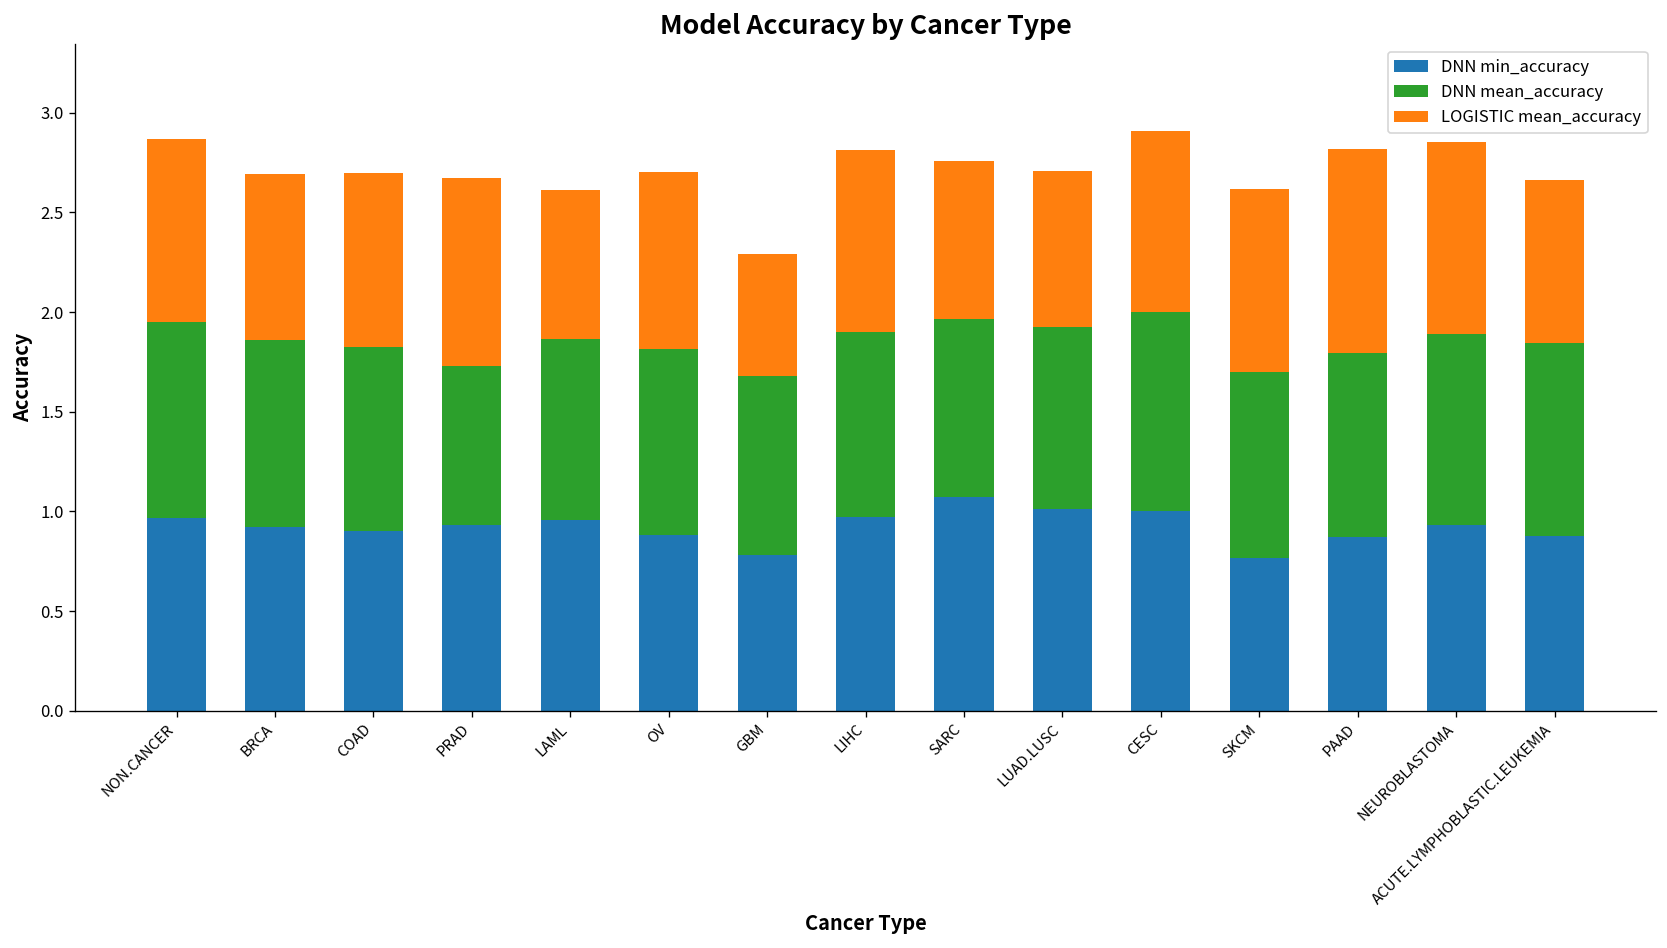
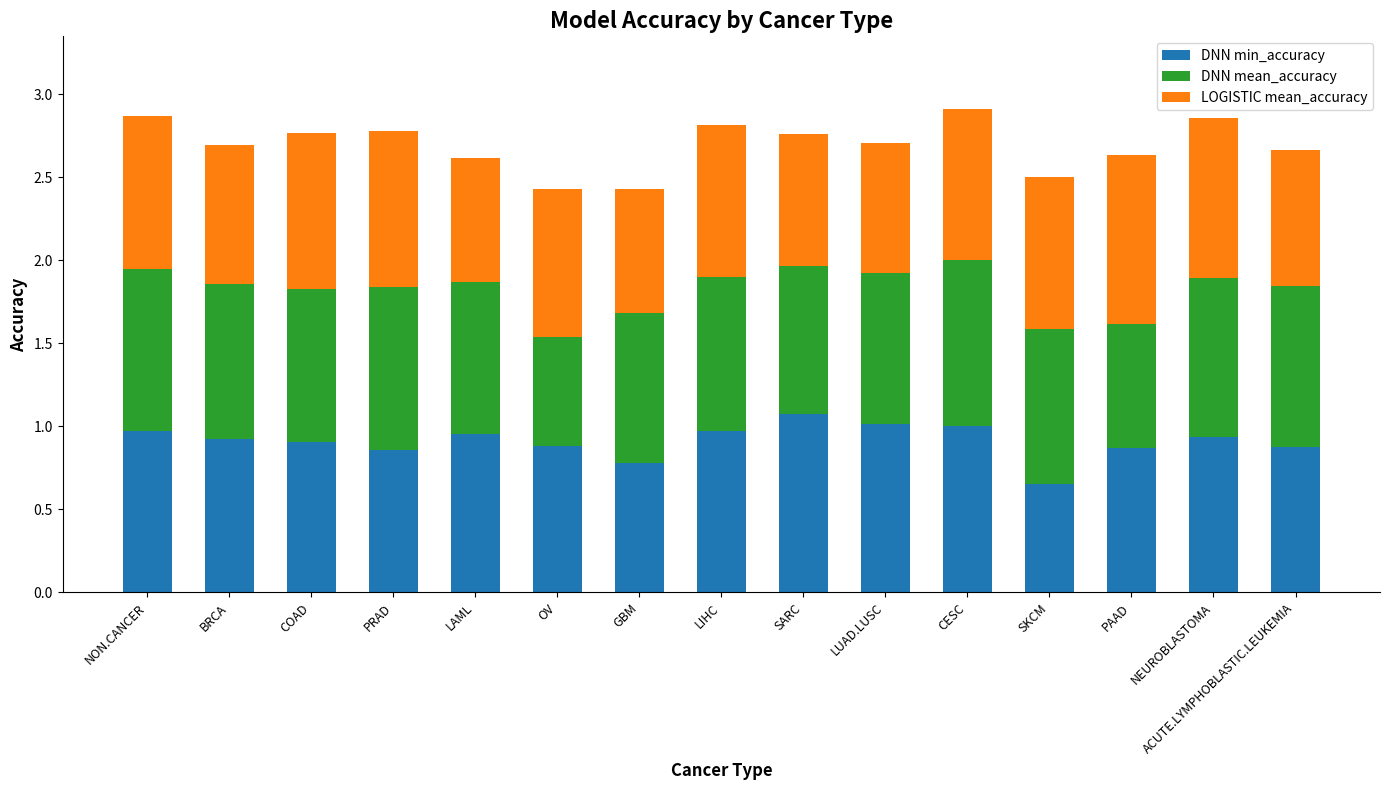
  {
    "DNN min_accuracy": {
      "NON.CANCER": 0.97,
      "BRCA": 0.92,
      "COAD": 0.90,
-     "PRAD": 0.93,
+     "PRAD": 0.86,
      "LAML": 0.96,
      "OV": 0.88,
      "GBM": 0.78,
      "LIHC": 0.97,
      "SARC": 1.07,
      "LUAD.LUSC": 1.01,
      "CESC": 1.00,
-     "SKCM": 0.77,
+     "SKCM": 0.65,
      "PAAD": 0.87,
      "NEUROBLASTOMA": 0.93,
      "ACUTE.LYMPHOBLASTIC.LEUKEMIA": 0.88
    },
    "DNN mean_accuracy": {
      "NON.CANCER": 0.98,
      "BRCA": 0.94,
      "COAD": 0.92,
-     "PRAD": 0.80,
+     "PRAD": 0.98,
      "LAML": 0.91,
-     "OV": 0.93,
+     "OV": 0.66,
      "GBM": 0.90,
      "LIHC": 0.93,
      "SARC": 0.90,
      "LUAD.LUSC": 0.91,
      "CESC": 1.00,
      "SKCM": 0.93,
-     "PAAD": 0.93,
+     "PAAD": 0.74,
      "NEUROBLASTOMA": 0.96,
      "ACUTE.LYMPHOBLASTIC.LEUKEMIA": 0.97
    },
    "LOGISTIC mean_accuracy": {
      "NON.CANCER": 0.92,
      "BRCA": 0.84,
-     "COAD": 0.87,
+     "COAD": 0.94,
      "PRAD": 0.94,
      "LAML": 0.75,
      "OV": 0.89,
-     "GBM": 0.61,
+     "GBM": 0.75,
      "LIHC": 0.91,
      "SARC": 0.79,
      "LUAD.LUSC": 0.78,
      "CESC": 0.91,
      "SKCM": 0.92,
      "PAAD": 1.02,
      "NEUROBLASTOMA": 0.96,
      "ACUTE.LYMPHOBLASTIC.LEUKEMIA": 0.82
    }
  }
